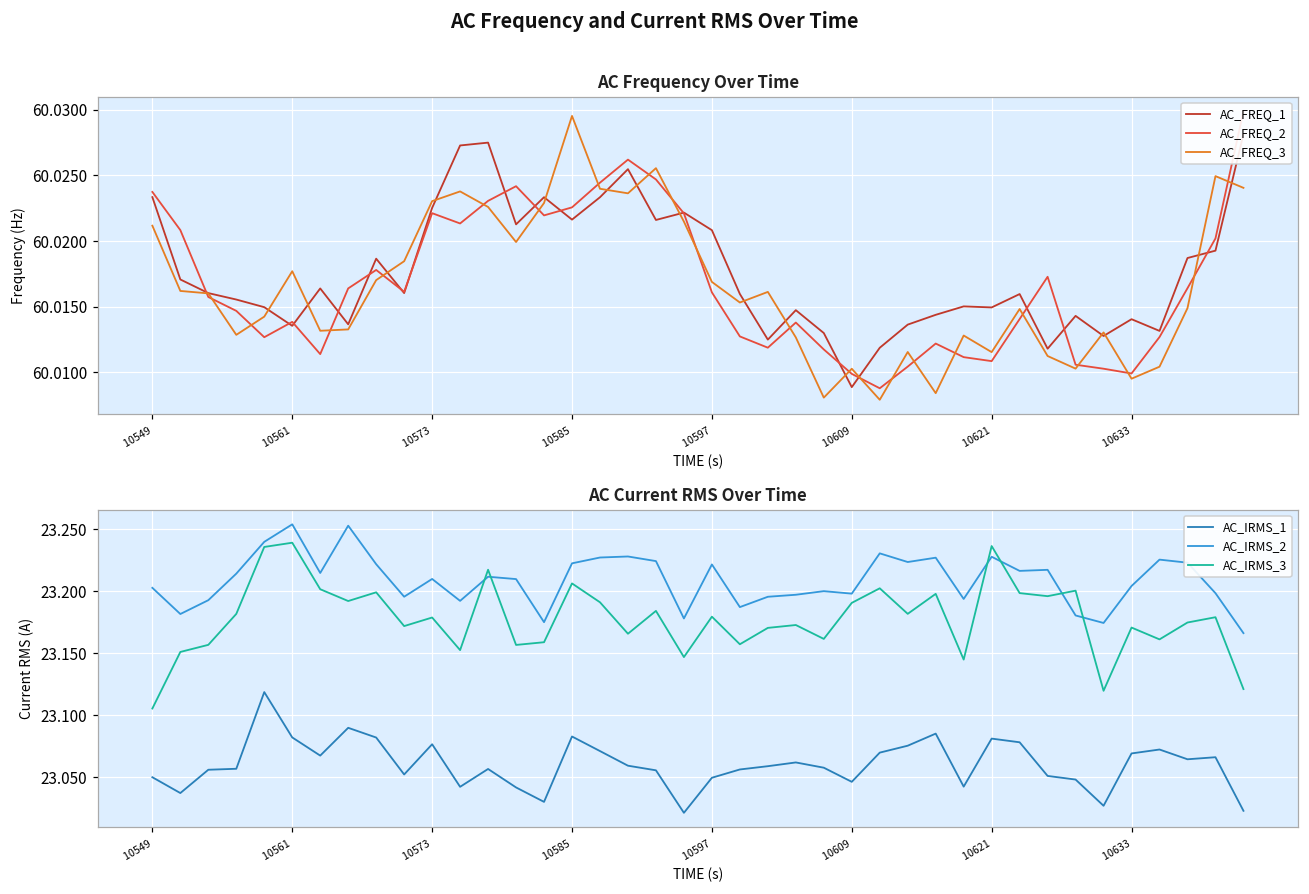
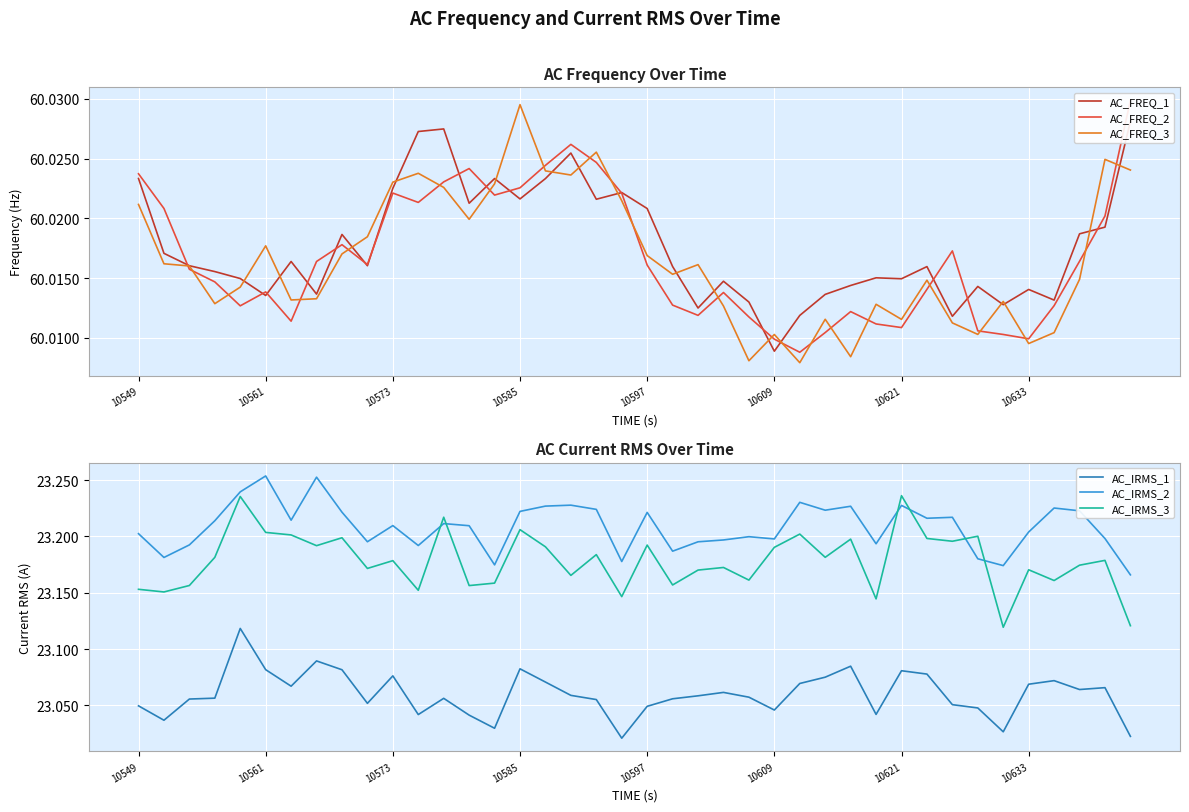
  {
    "AC Current RMS Over Time": {
      "AC_IRMS_3": {
-       "10549": 23.105,
-       "10561": 23.239,
+       "10549": 23.153,
+       "10561": 23.204,
        "10573": 23.178,
        "10585": 23.206,
-       "10597": 23.179,
+       "10597": 23.192,
        "10609": 23.190,
        "10621": 23.236,
        "10633": 23.170
      }
    }
  }
